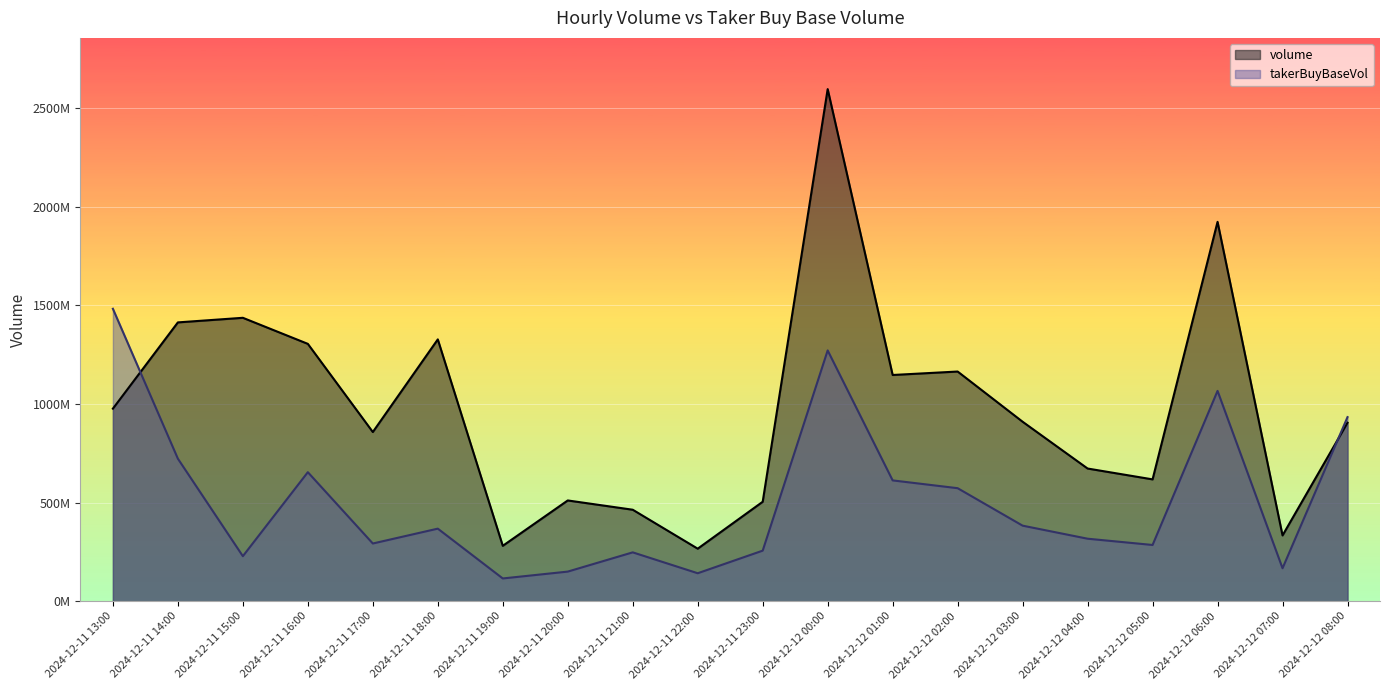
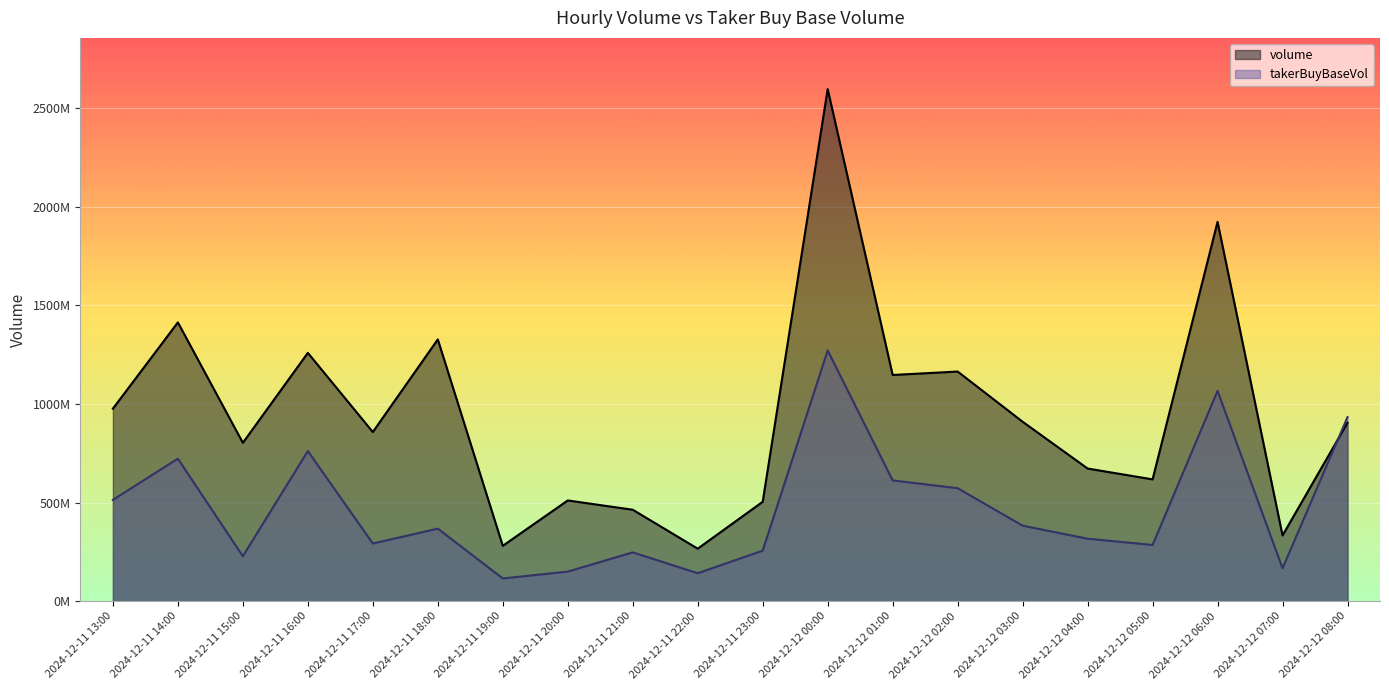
  {
    "volume": {
      "2024-12-11 13:00": 980000000,
      "2024-12-11 14:00": 1410000000,
-     "2024-12-11 15:00": 1440000000,
-     "2024-12-11 16:00": 1310000000,
+     "2024-12-11 15:00": 800000000,
+     "2024-12-11 16:00": 1260000000,
      "2024-12-11 17:00": 860000000,
      "2024-12-11 18:00": 1330000000,
      "2024-12-11 19:00": 280000000,
      "2024-12-11 20:00": 510000000,
      "2024-12-11 21:00": 460000000,
      "2024-12-11 22:00": 270000000,
      "2024-12-11 23:00": 500000000,
      "2024-12-12 00:00": 2600000000,
      "2024-12-12 01:00": 1150000000,
      "2024-12-12 02:00": 1160000000,
      "2024-12-12 03:00": 910000000,
      "2024-12-12 04:00": 670000000,
      "2024-12-12 05:00": 620000000,
      "2024-12-12 06:00": 1920000000,
      "2024-12-12 07:00": 330000000,
      "2024-12-12 08:00": 910000000
    },
    "takerBuyBaseVol": {
-     "2024-12-11 13:00": 1480000000,
+     "2024-12-11 13:00": 510000000,
      "2024-12-11 14:00": 720000000,
      "2024-12-11 15:00": 230000000,
-     "2024-12-11 16:00": 650000000,
+     "2024-12-11 16:00": 760000000,
      "2024-12-11 17:00": 290000000,
      "2024-12-11 18:00": 370000000,
      "2024-12-11 19:00": 120000000,
      "2024-12-11 20:00": 150000000,
      "2024-12-11 21:00": 250000000,
      "2024-12-11 22:00": 140000000,
      "2024-12-11 23:00": 260000000,
      "2024-12-12 00:00": 1270000000,
      "2024-12-12 01:00": 610000000,
      "2024-12-12 02:00": 570000000,
      "2024-12-12 03:00": 380000000,
      "2024-12-12 04:00": 320000000,
      "2024-12-12 05:00": 290000000,
      "2024-12-12 06:00": 1070000000,
      "2024-12-12 07:00": 170000000,
      "2024-12-12 08:00": 930000000
    }
  }
